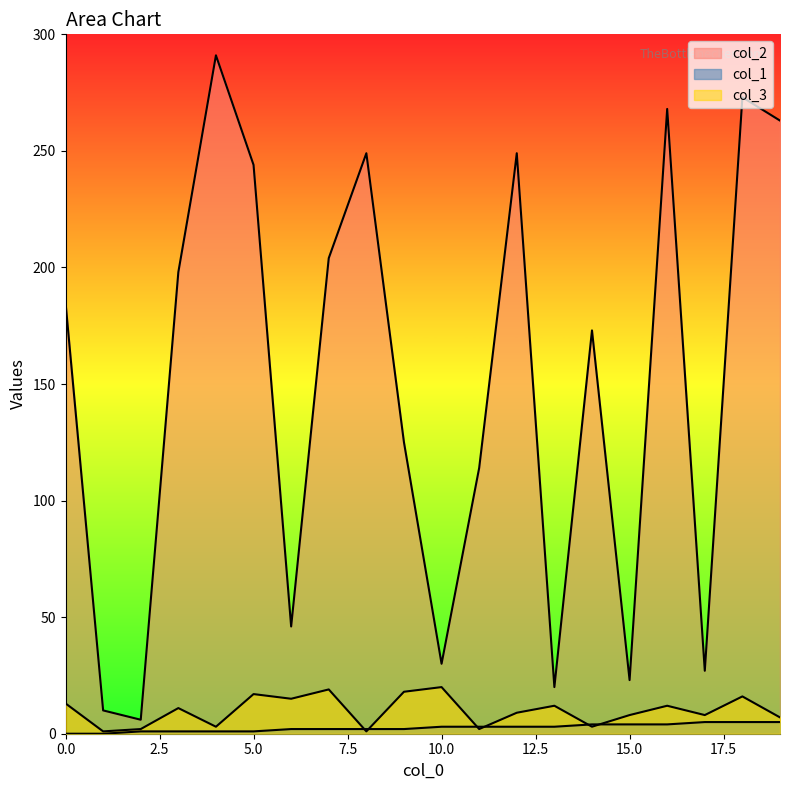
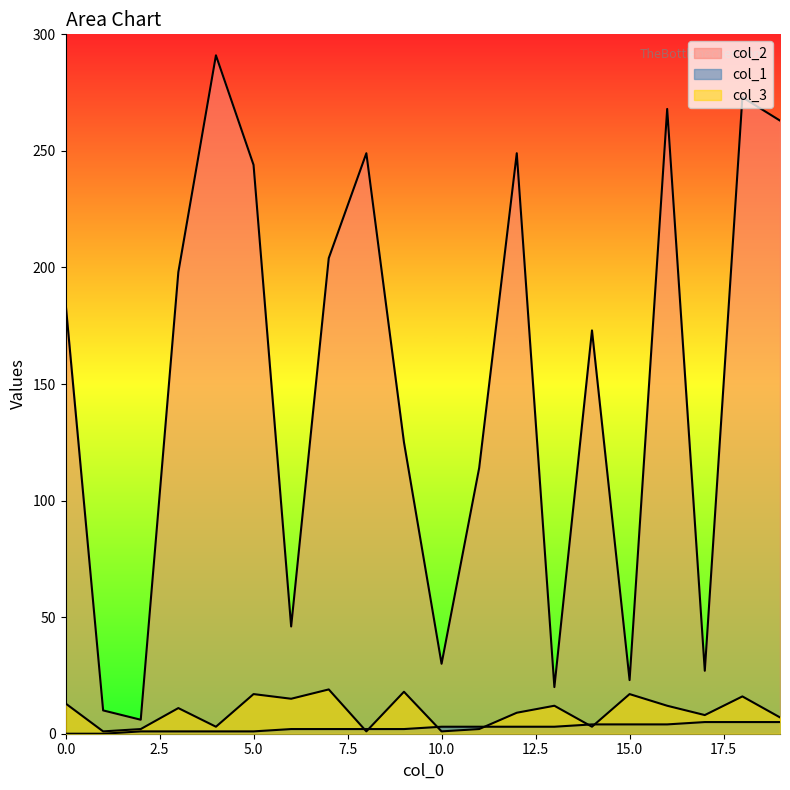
  {
    "col_2": {
      "0.0": 185,
      "5.0": 244,
      "10.0": 30,
      "15.0": 23
    },
    "col_1": {
      "0.0": 0,
      "5.0": 1,
      "10.0": 3,
      "15.0": 4
    },
    "col_3": {
      "0.0": 13,
      "5.0": 17,
-     "10.0": 20,
-     "15.0": 8
+     "10.0": 1,
+     "15.0": 17
    }
  }
